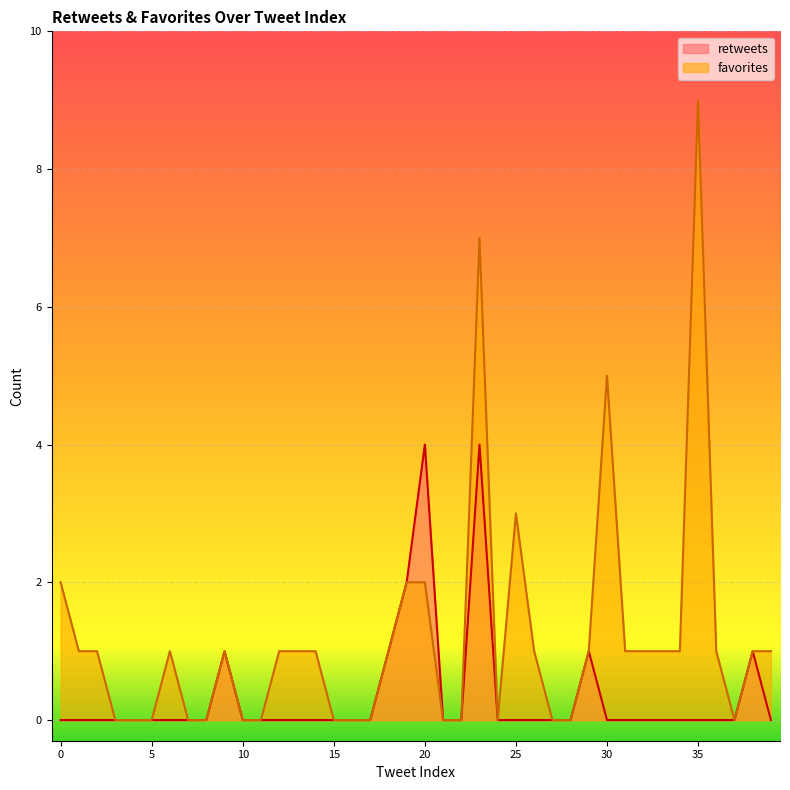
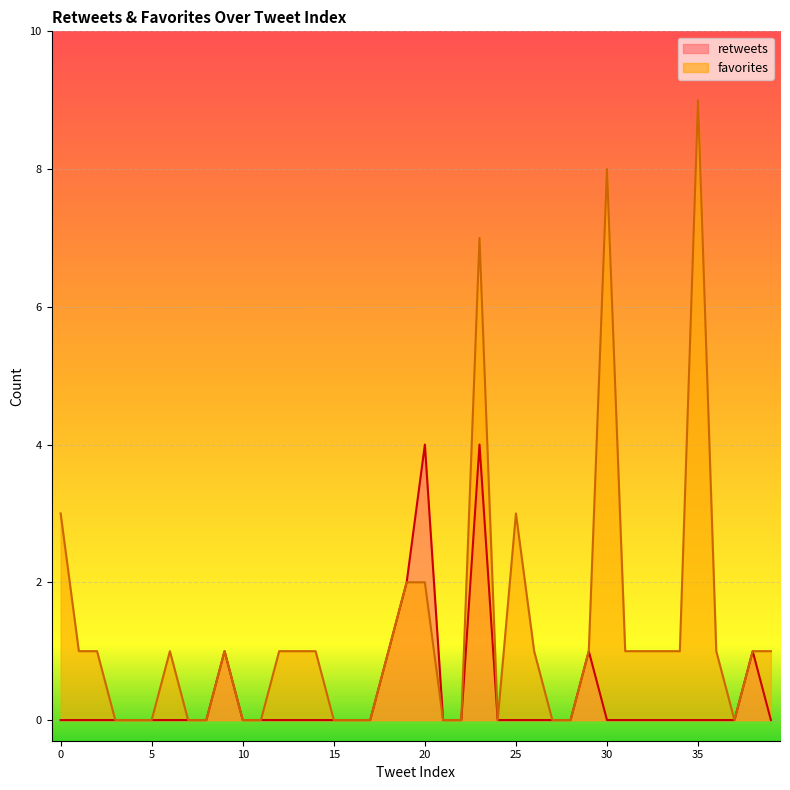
  {
    "retweets": {
      "0": 0,
      "20": 4,
      "25": 0,
      "30": 0,
      "35": 0
    },
    "favorites": {
-     "0": 2,
+     "0": 3,
      "20": 2,
      "25": 3,
-     "30": 5,
+     "30": 8,
      "35": 9
    }
  }
